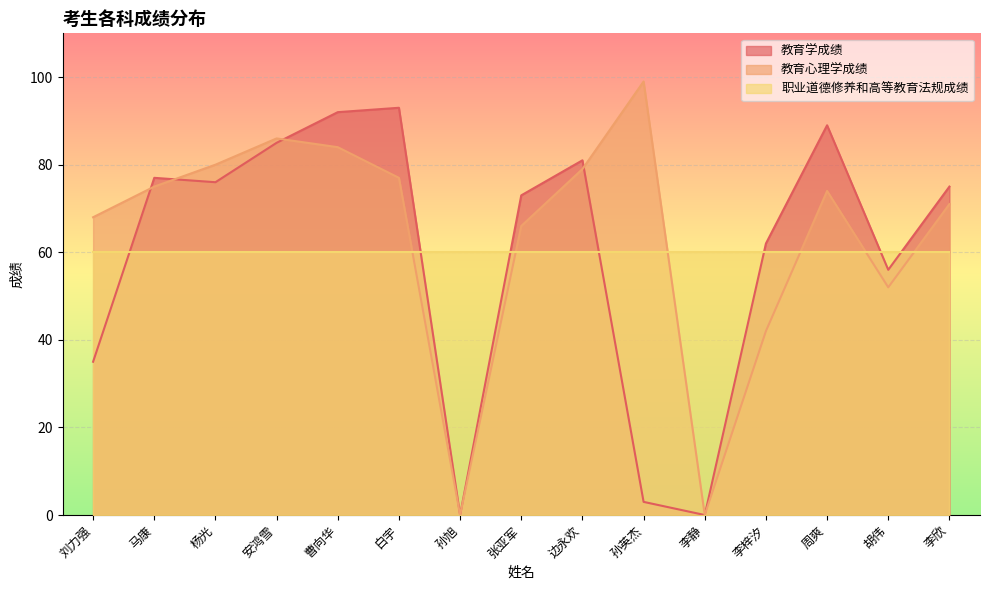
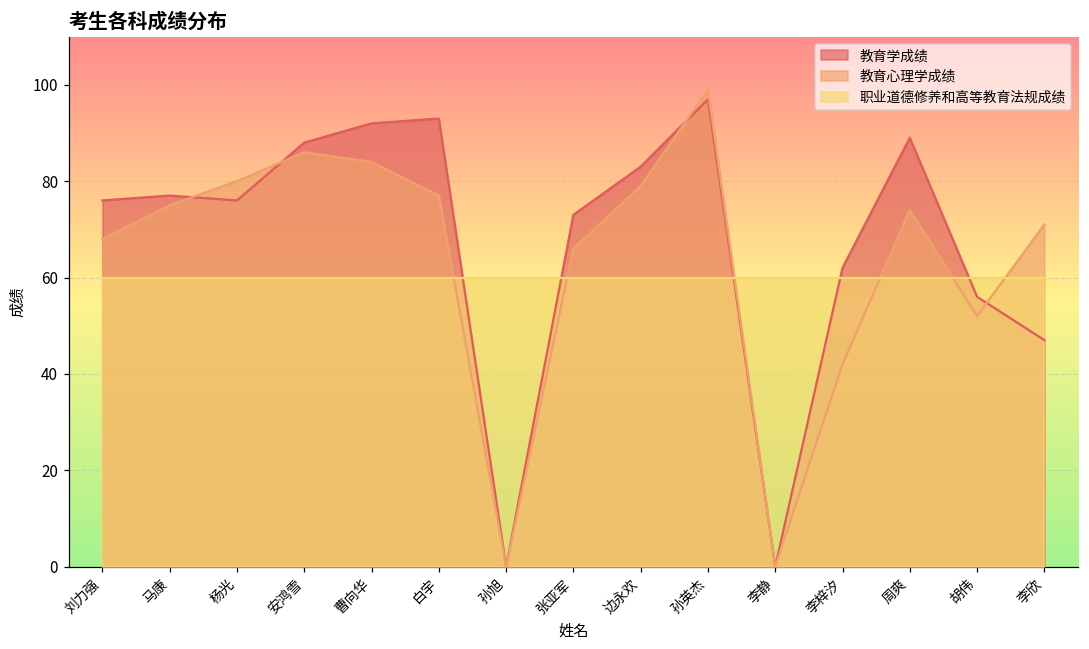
  {
    "教育学成绩": {
-     "刘力强": 35,
+     "刘力强": 76,
      "马康": 77,
      "杨光": 76,
-     "安鸿雪": 85,
+     "安鸿雪": 88,
      "曹向华": 92,
      "白宇": 93,
      "张亚军": 73,
-     "边永欢": 81,
-     "孙英杰": 3,
+     "边永欢": 83,
+     "孙英杰": 97,
      "李梓汐": 62,
      "周爽": 89,
      "胡伟": 56,
-     "李欣": 75
+     "李欣": 47
    }
  }
